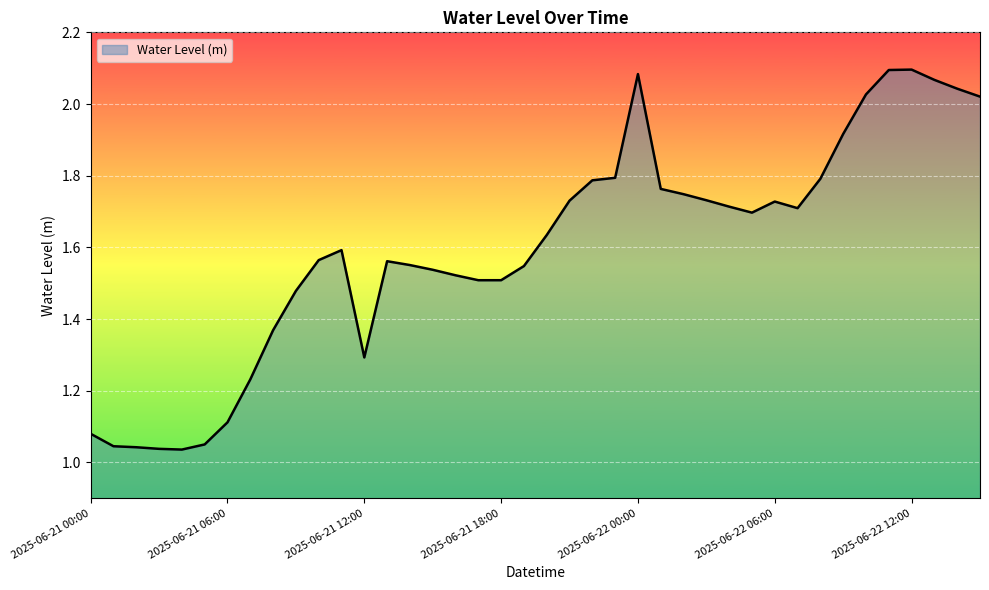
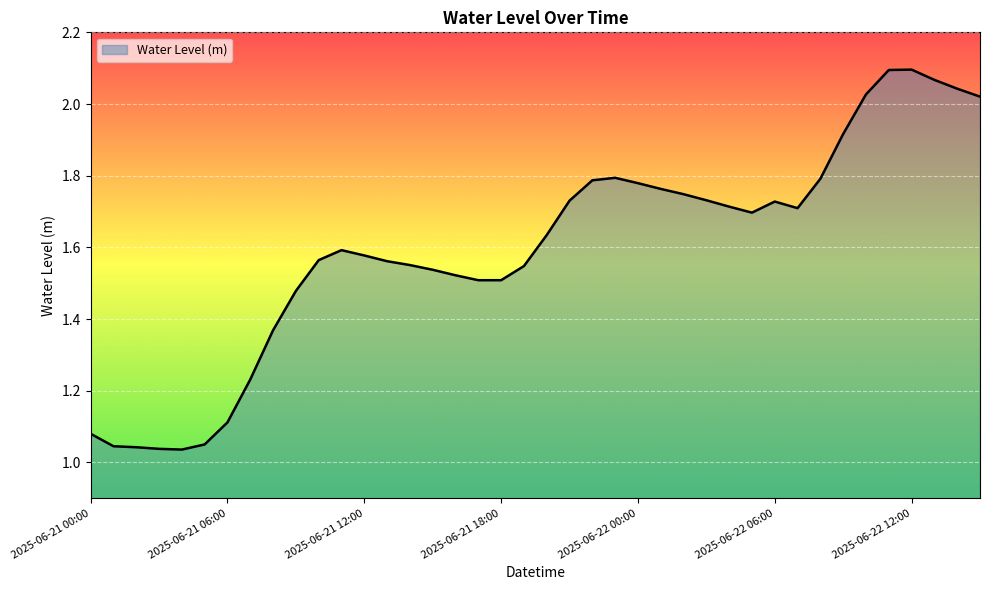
  {
    "2025-06-21 00:00": 1.08,
    "2025-06-21 06:00": 1.11,
-   "2025-06-21 12:00": 1.29,
+   "2025-06-21 12:00": 1.58,
    "2025-06-21 18:00": 1.51,
-   "2025-06-22 00:00": 2.08,
+   "2025-06-22 00:00": 1.78,
    "2025-06-22 06:00": 1.73,
    "2025-06-22 12:00": 2.10
  }
